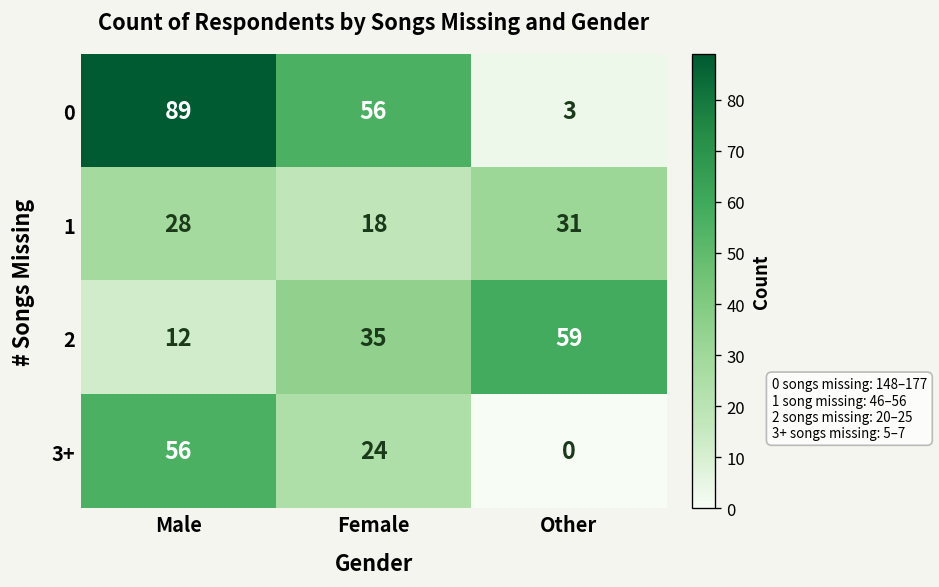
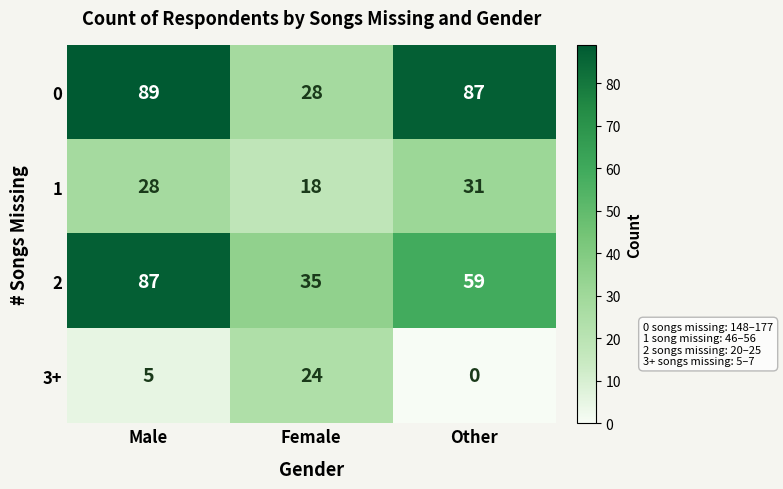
  {
    "0": {
      "Male": 89,
-     "Female": 56,
-     "Other": 3
+     "Female": 28,
+     "Other": 87
    },
    "1": {
      "Male": 28,
      "Female": 18,
      "Other": 31
    },
    "2": {
-     "Male": 12,
+     "Male": 87,
      "Female": 35,
      "Other": 59
    },
    "3+": {
-     "Male": 56,
+     "Male": 5,
      "Female": 24,
      "Other": 0
    }
  }
